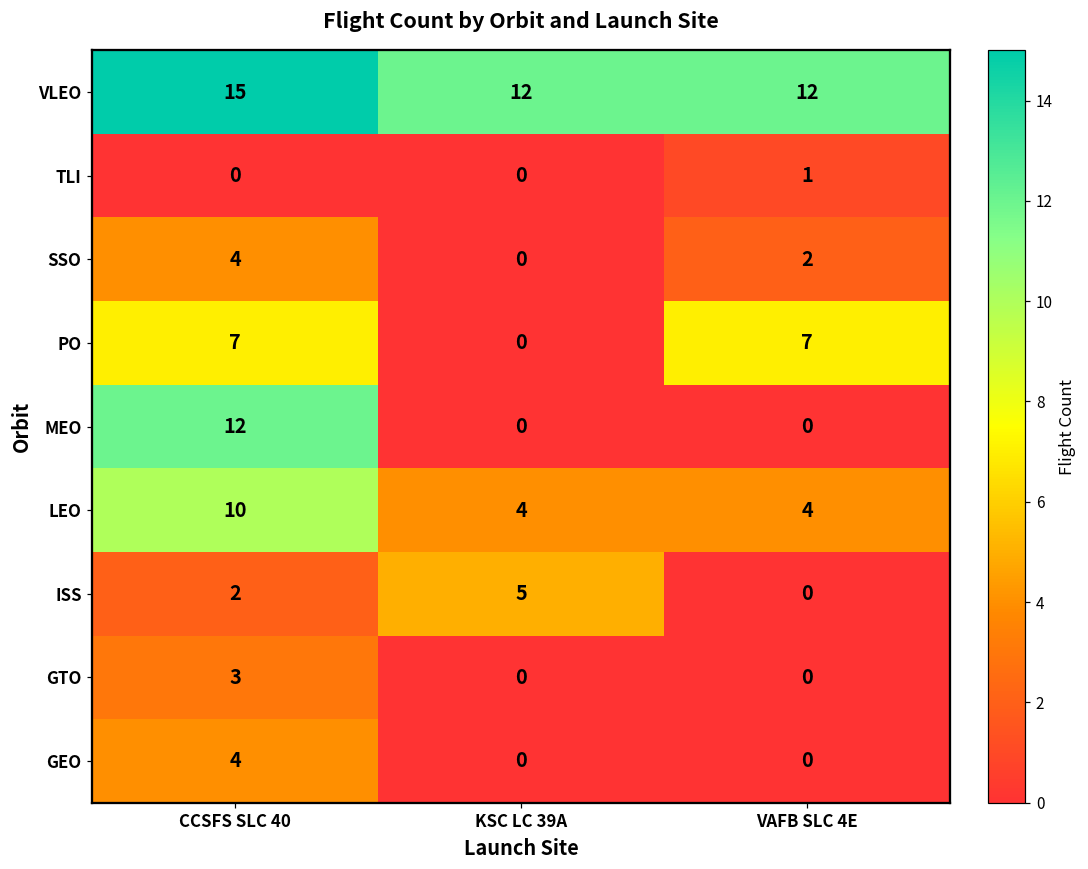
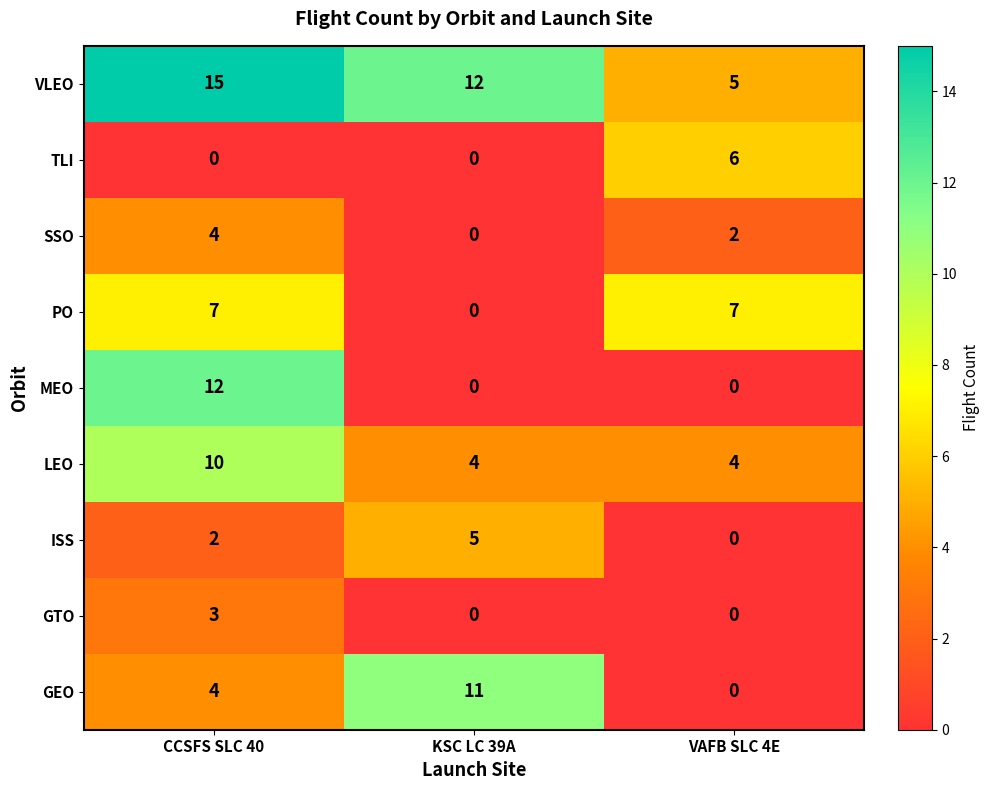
  {
    "VLEO": {
      "CCSFS SLC 40": 15,
      "KSC LC 39A": 12,
-     "VAFB SLC 4E": 12
+     "VAFB SLC 4E": 5
    },
    "TLI": {
      "CCSFS SLC 40": 0,
      "KSC LC 39A": 0,
-     "VAFB SLC 4E": 1
+     "VAFB SLC 4E": 6
    },
    "SSO": {
      "CCSFS SLC 40": 4,
      "KSC LC 39A": 0,
      "VAFB SLC 4E": 2
    },
    "PO": {
      "CCSFS SLC 40": 7,
      "KSC LC 39A": 0,
      "VAFB SLC 4E": 7
    },
    "MEO": {
      "CCSFS SLC 40": 12,
      "KSC LC 39A": 0,
      "VAFB SLC 4E": 0
    },
    "LEO": {
      "CCSFS SLC 40": 10,
      "KSC LC 39A": 4,
      "VAFB SLC 4E": 4
    },
    "ISS": {
      "CCSFS SLC 40": 2,
      "KSC LC 39A": 5,
      "VAFB SLC 4E": 0
    },
    "GTO": {
      "CCSFS SLC 40": 3,
      "KSC LC 39A": 0,
      "VAFB SLC 4E": 0
    },
    "GEO": {
      "CCSFS SLC 40": 4,
-     "KSC LC 39A": 0,
+     "KSC LC 39A": 11,
      "VAFB SLC 4E": 0
    }
  }
